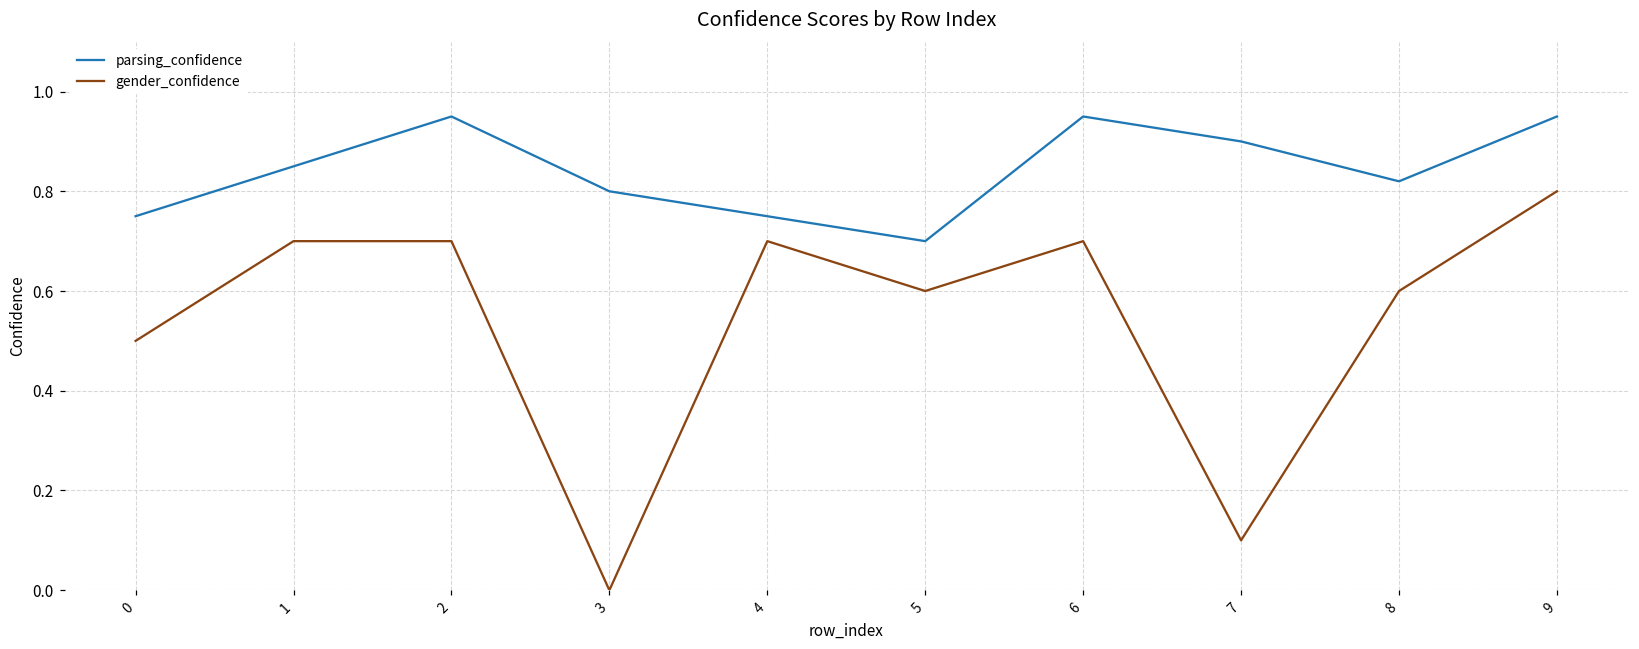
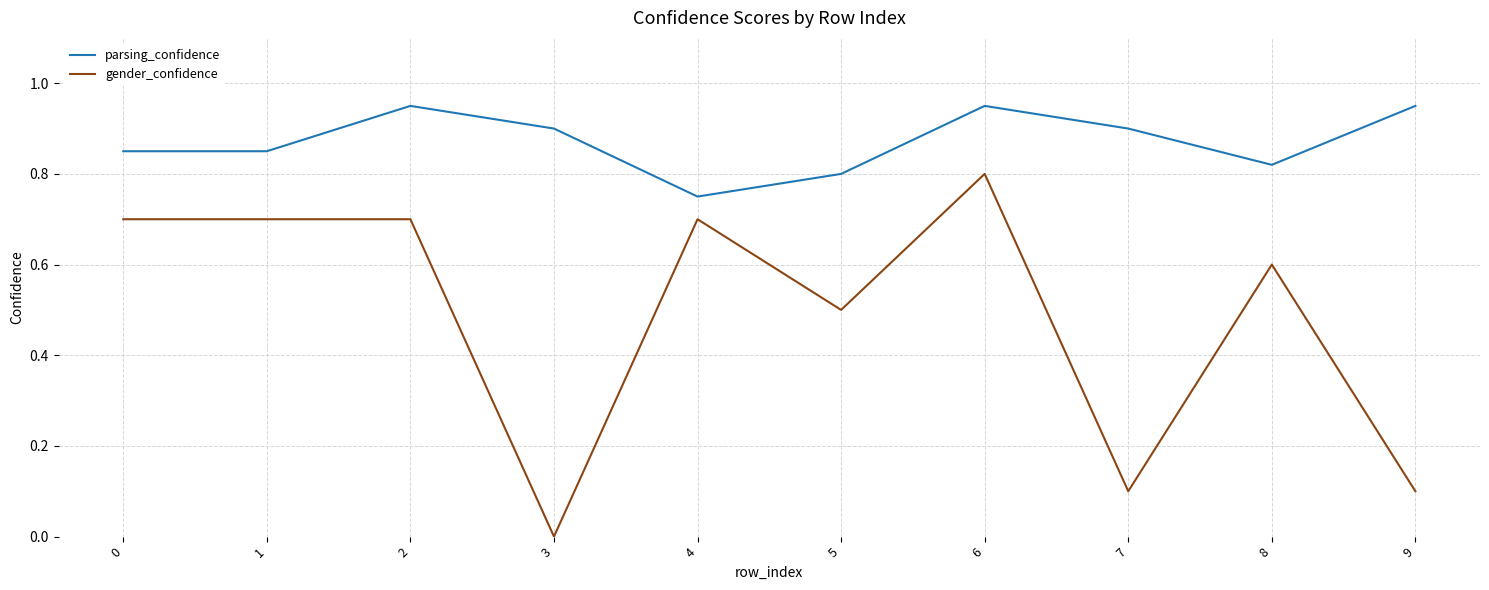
  {
    "parsing_confidence": {
-     "0": 0.75,
+     "0": 0.85,
      "1": 0.85,
      "2": 0.95,
-     "3": 0.8,
+     "3": 0.9,
      "4": 0.75,
-     "5": 0.7,
+     "5": 0.8,
      "6": 0.95,
      "7": 0.90,
      "8": 0.82,
      "9": 0.95
    },
    "gender_confidence": {
-     "0": 0.5,
+     "0": 0.7,
      "1": 0.7,
      "2": 0.7,
      "3": 0.0,
      "4": 0.7,
-     "5": 0.6,
-     "6": 0.7,
+     "5": 0.5,
+     "6": 0.8,
      "7": 0.1,
      "8": 0.6,
-     "9": 0.8
+     "9": 0.1
    }
  }
